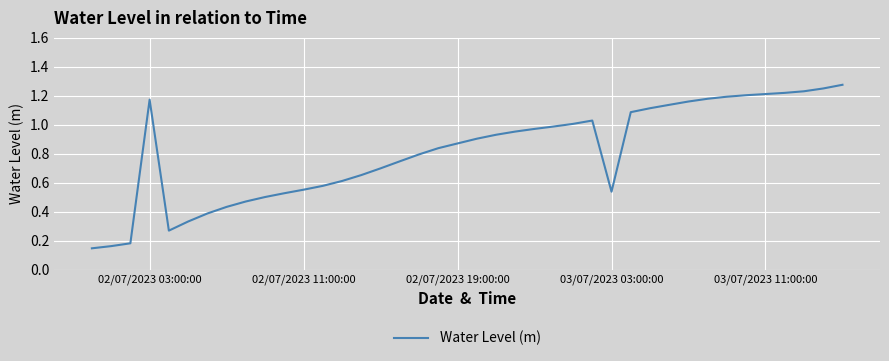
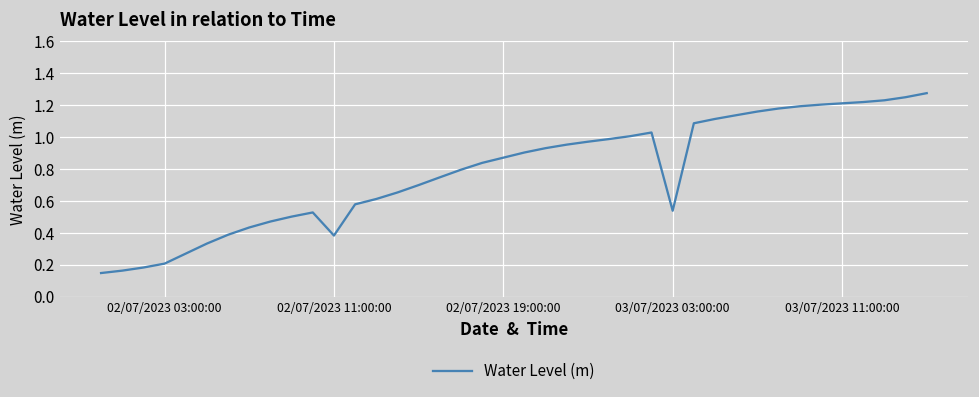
  {
-   "02/07/2023 03:00:00": 1.17,
-   "02/07/2023 11:00:00": 0.55,
+   "02/07/2023 03:00:00": 0.21,
+   "02/07/2023 11:00:00": 0.38,
    "02/07/2023 19:00:00": 0.87,
    "03/07/2023 03:00:00": 0.54,
    "03/07/2023 11:00:00": 1.21
  }
